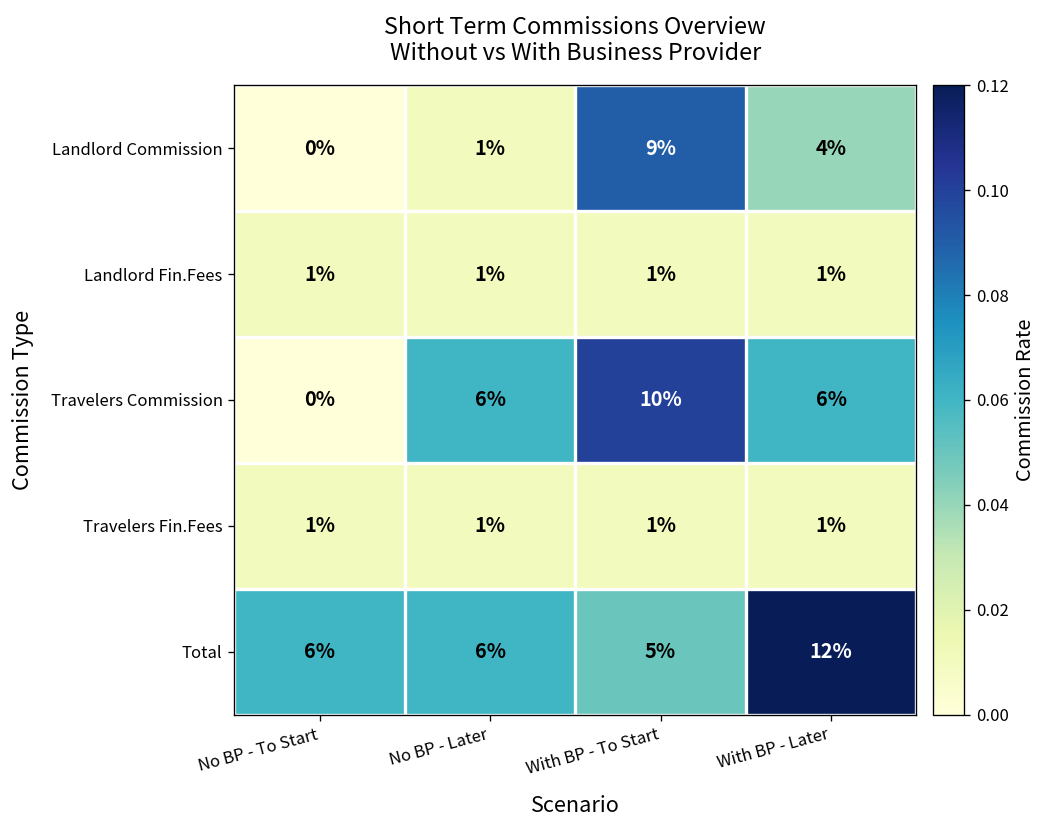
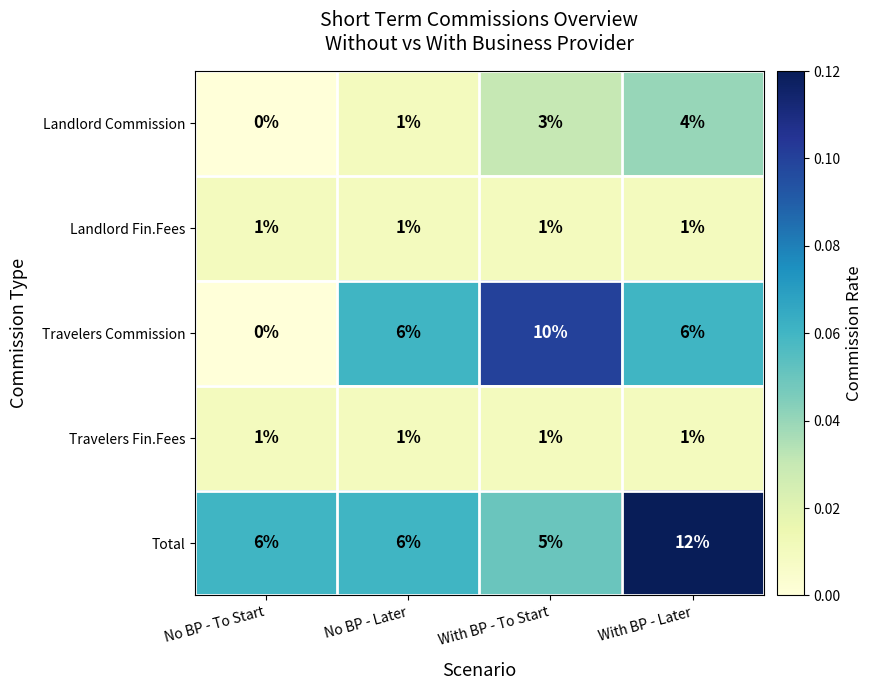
  {
    "Landlord Commission": {
      "No BP - To Start": "0%",
      "No BP - Later": "1%",
-     "With BP - To Start": "9%",
+     "With BP - To Start": "3%",
      "With BP - Later": "4%"
    },
    "Landlord Fin.Fees": {
      "No BP - To Start": "1%",
      "No BP - Later": "1%",
      "With BP - To Start": "1%",
      "With BP - Later": "1%"
    },
    "Travelers Commission": {
      "No BP - To Start": "0%",
      "No BP - Later": "6%",
      "With BP - To Start": "10%",
      "With BP - Later": "6%"
    },
    "Travelers Fin.Fees": {
      "No BP - To Start": "1%",
      "No BP - Later": "1%",
      "With BP - To Start": "1%",
      "With BP - Later": "1%"
    },
    "Total": {
      "No BP - To Start": "6%",
      "No BP - Later": "6%",
      "With BP - To Start": "5%",
      "With BP - Later": "12%"
    }
  }
